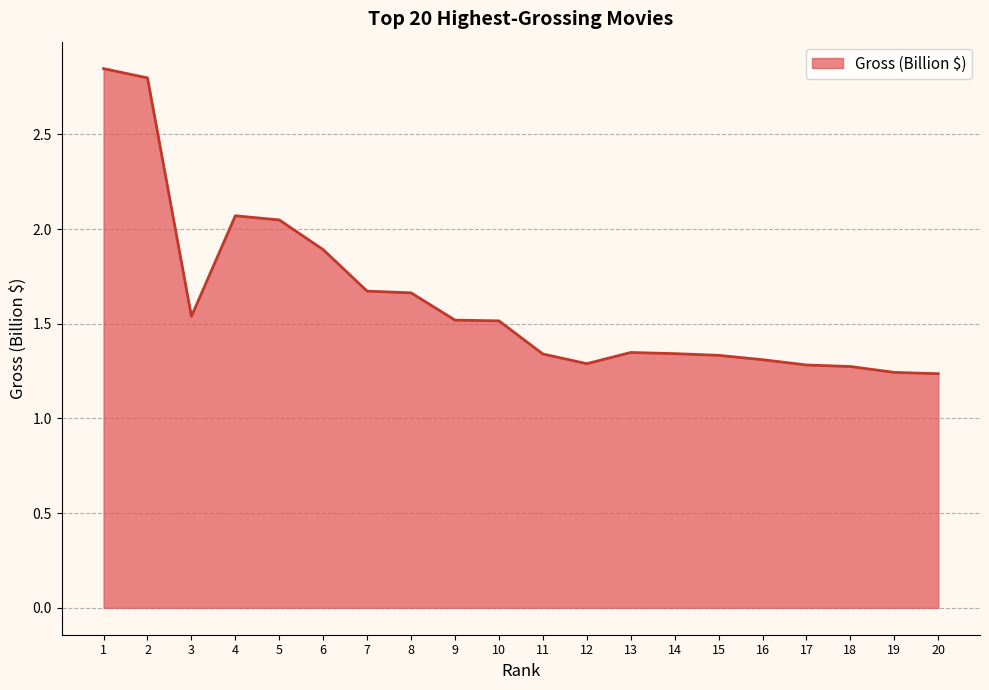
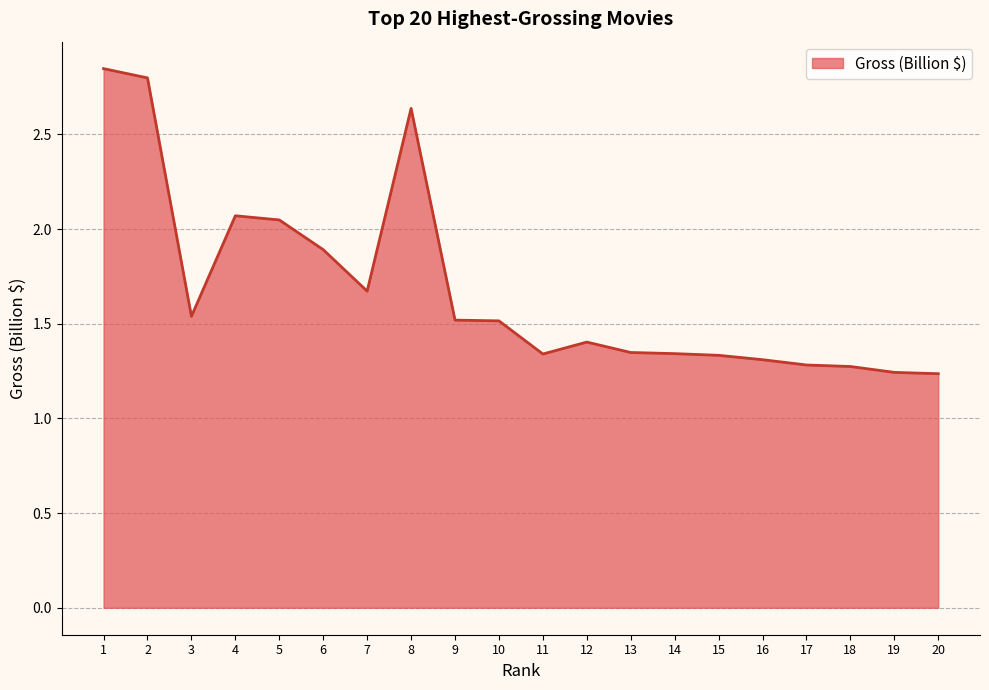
  {
    "1": 2.85,
    "2": 2.80,
    "3": 1.54,
    "4": 2.07,
    "5": 2.05,
    "6": 1.89,
    "7": 1.67,
-   "8": 1.66,
+   "8": 2.64,
    "9": 1.52,
    "10": 1.52,
    "11": 1.34,
-   "12": 1.29,
+   "12": 1.40,
    "13": 1.35,
    "14": 1.34,
    "15": 1.33,
    "16": 1.31,
    "17": 1.28,
    "18": 1.27,
    "19": 1.24,
    "20": 1.24
  }
